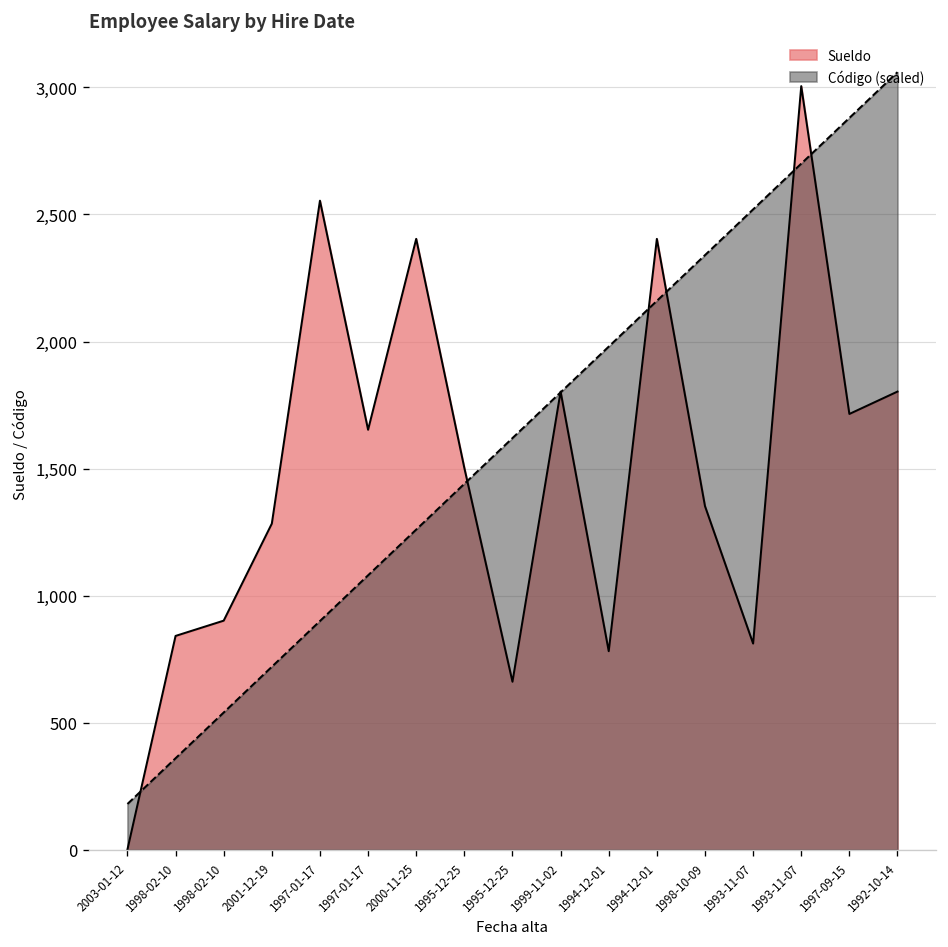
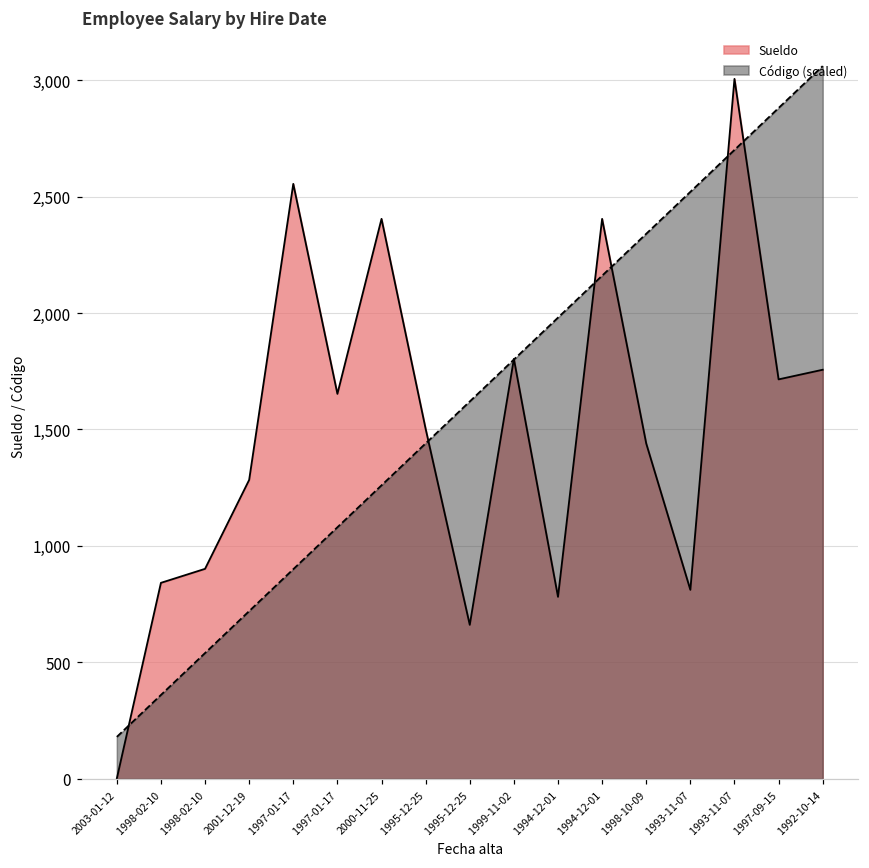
  {
    "Sueldo": {
      "2003-01-12": "0",
      "2001-12-19": "1,280",
      "2000-11-25": "2,400",
-     "1998-10-09": "1,350",
+     "1998-10-09": "1,440",
      "1997-09-15": "1,710",
-     "1992-10-14": "1,800"
+     "1992-10-14": "1,760"
    },
    "Código (scaled)": {
      "2003-01-12": "180",
      "2001-12-19": "720",
      "2000-11-25": "1,260",
      "1998-10-09": "2,340",
      "1997-09-15": "2,880",
      "1992-10-14": "3,060"
    }
  }
